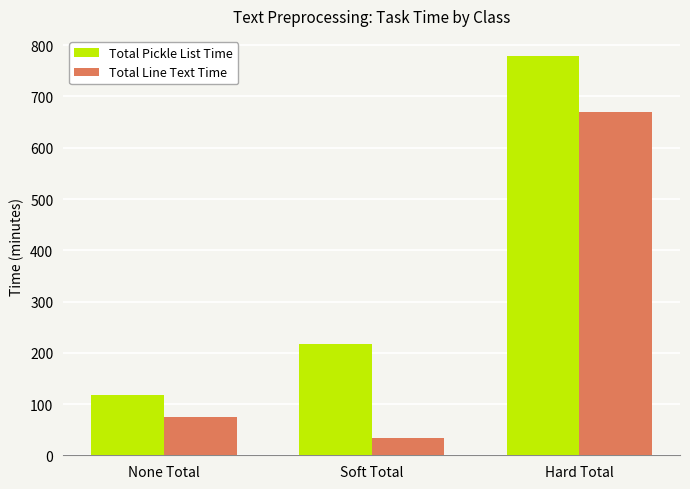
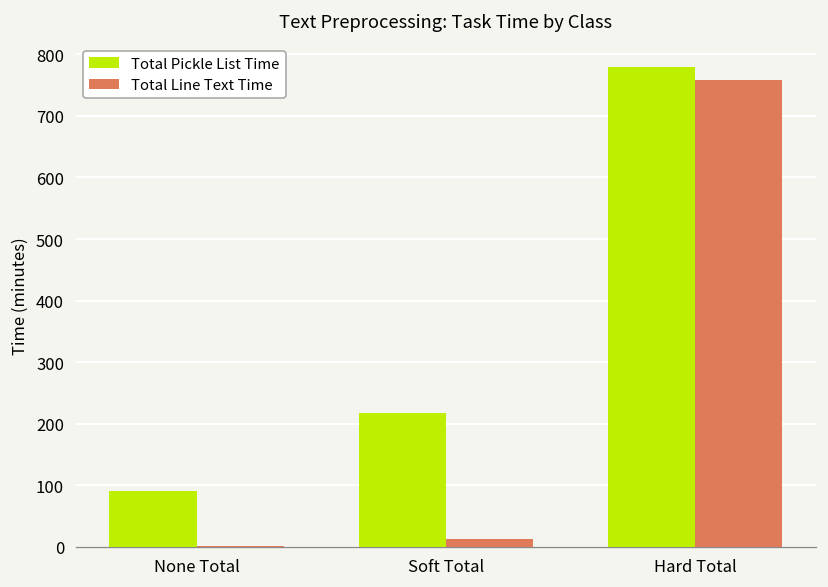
  {
    "Total Pickle List Time": {
-     "None Total": 120,
+     "None Total": 90,
      "Soft Total": 220,
      "Hard Total": 780
    },
    "Total Line Text Time": {
-     "None Total": 70,
-     "Soft Total": 30,
-     "Hard Total": 670
+     "None Total": 0,
+     "Soft Total": 10,
+     "Hard Total": 760
    }
  }
